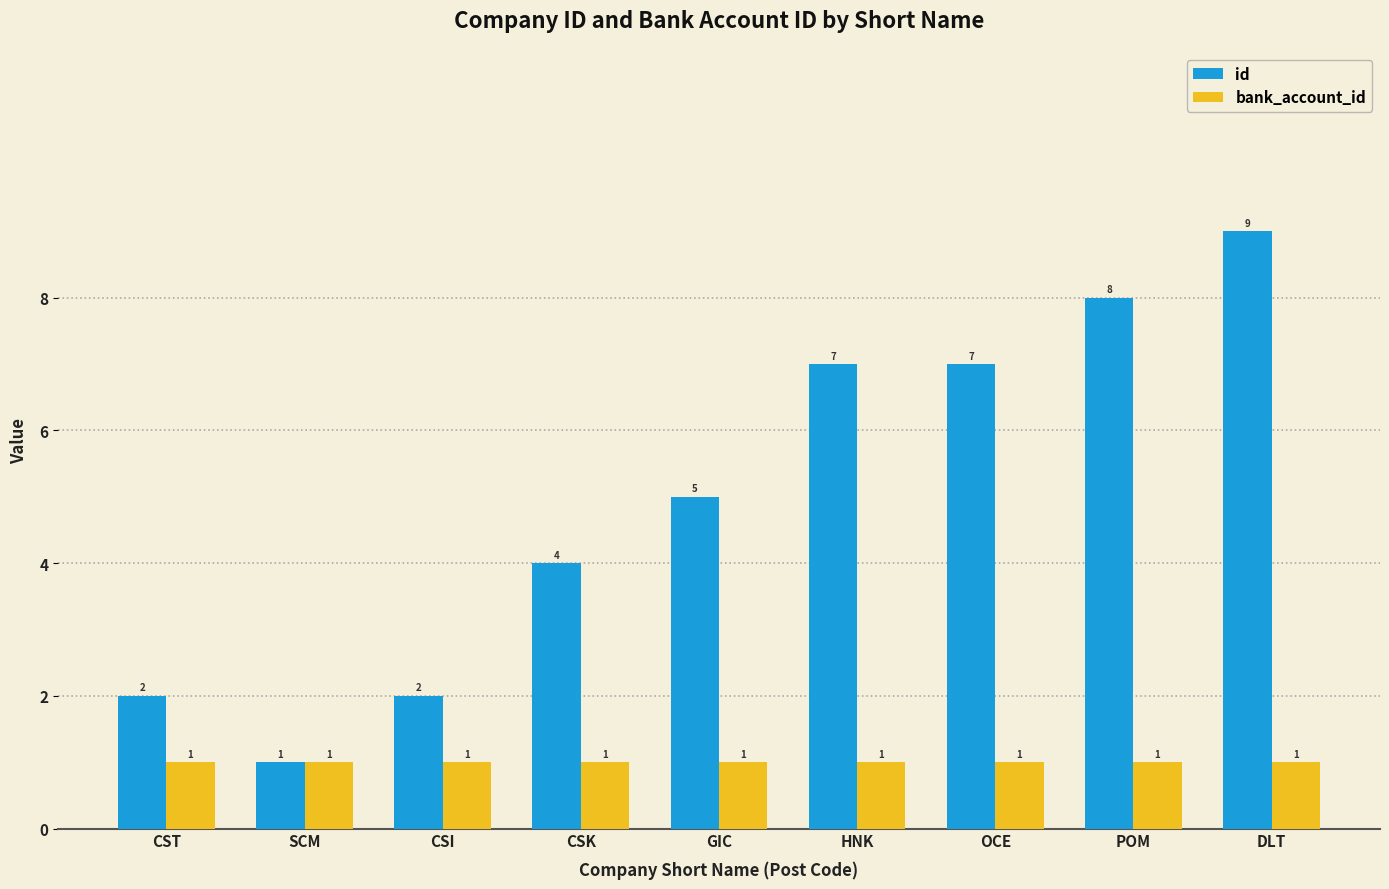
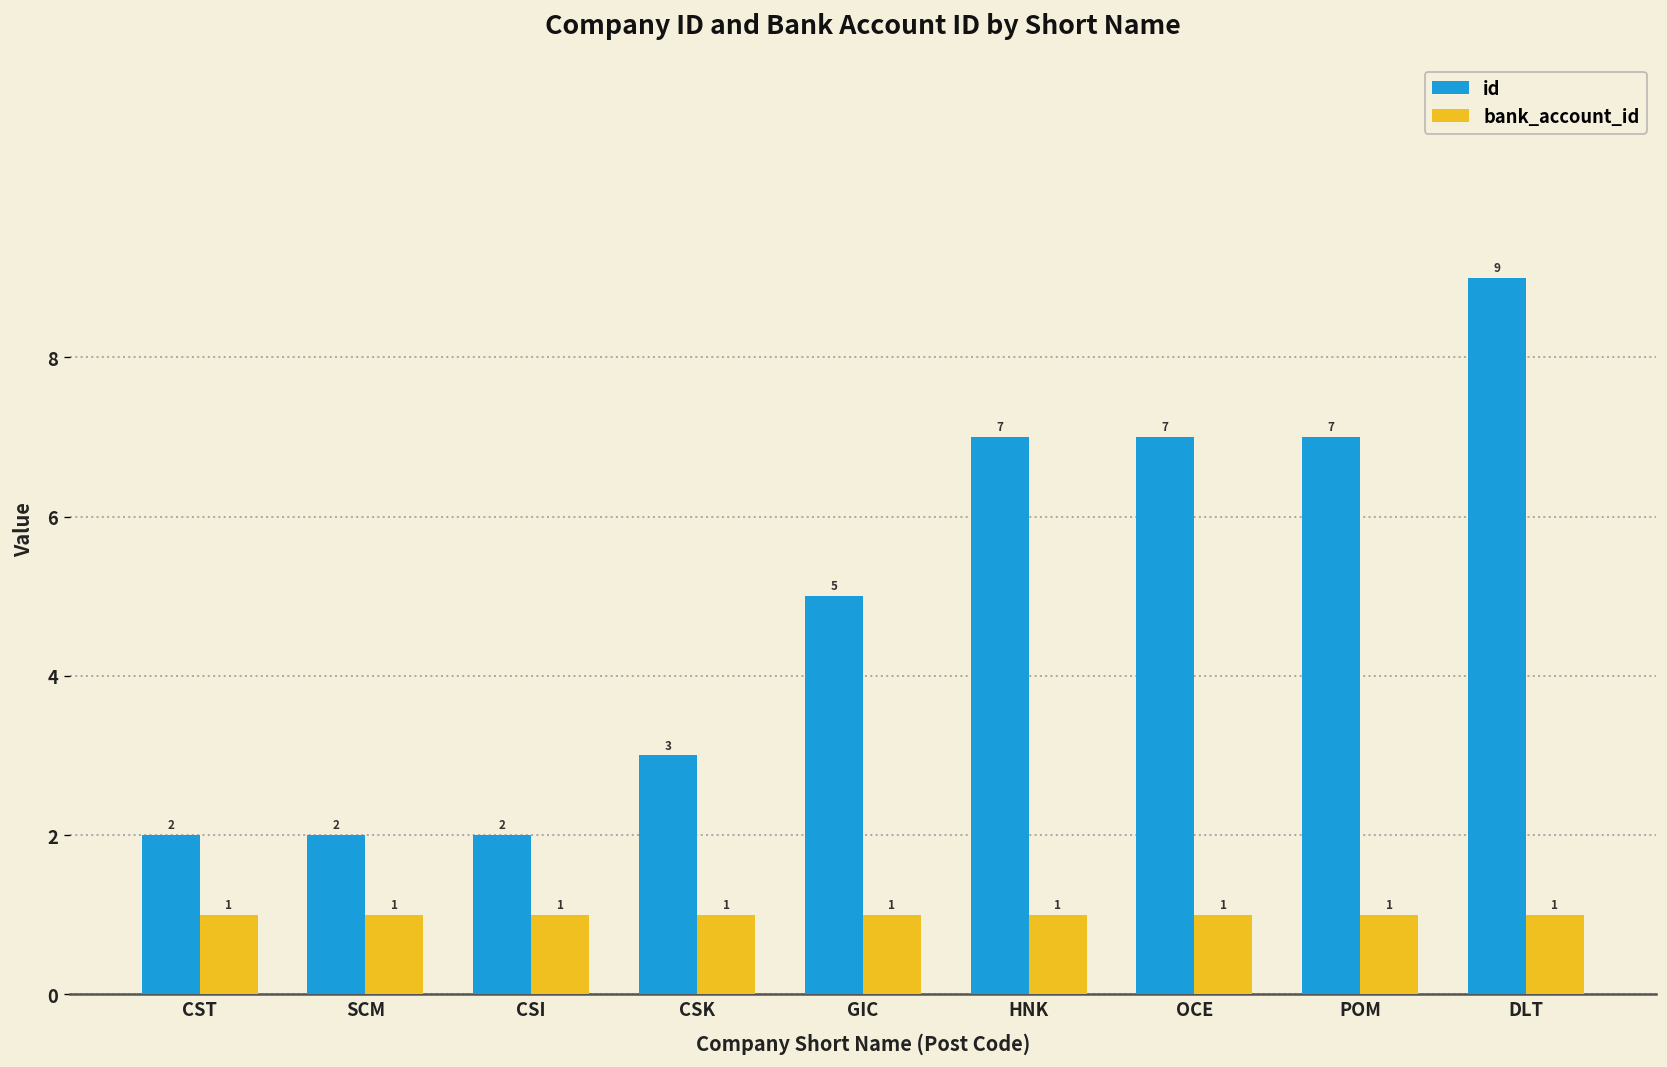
  {
    "id": {
      "CST": 2,
-     "SCM": 1,
+     "SCM": 2,
      "CSI": 2,
-     "CSK": 4,
+     "CSK": 3,
      "GIC": 5,
      "HNK": 7,
      "OCE": 7,
-     "POM": 8,
+     "POM": 7,
      "DLT": 9
    },
    "bank_account_id": {
      "CST": 1,
      "SCM": 1,
      "CSI": 1,
      "CSK": 1,
      "GIC": 1,
      "HNK": 1,
      "OCE": 1,
      "POM": 1,
      "DLT": 1
    }
  }
